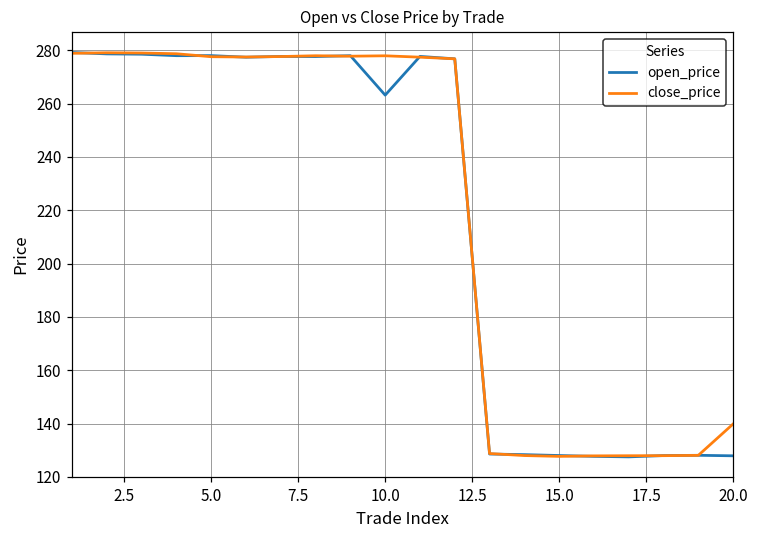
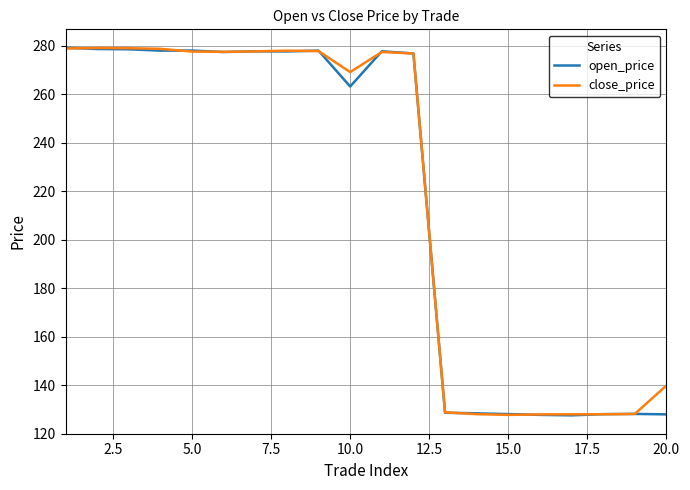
  {
    "open_price": {
      "10.0": 263,
      "20.0": 128
    },
    "close_price": {
-     "10.0": 278,
+     "10.0": 269,
      "20.0": 140
    }
  }
